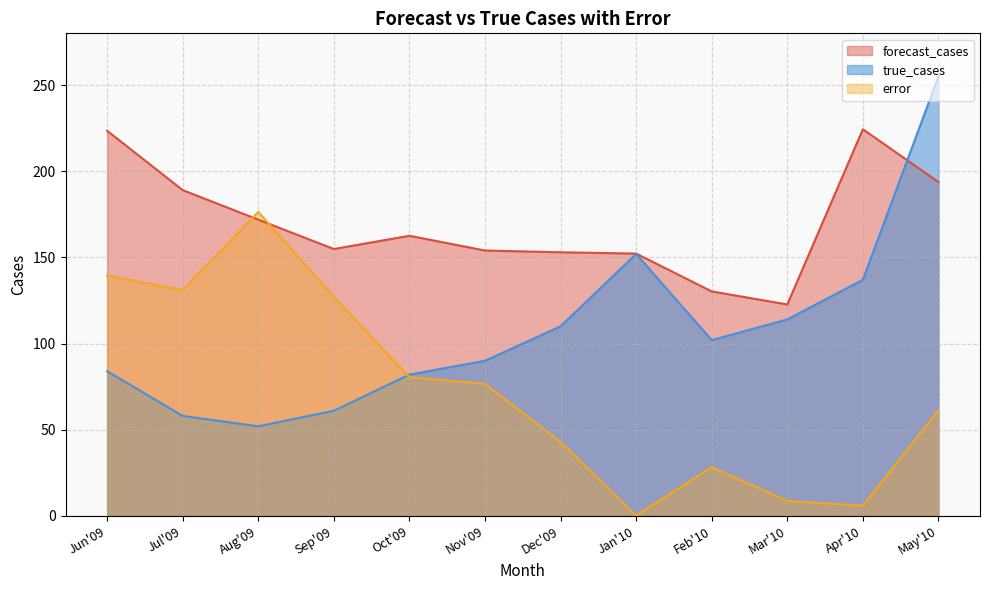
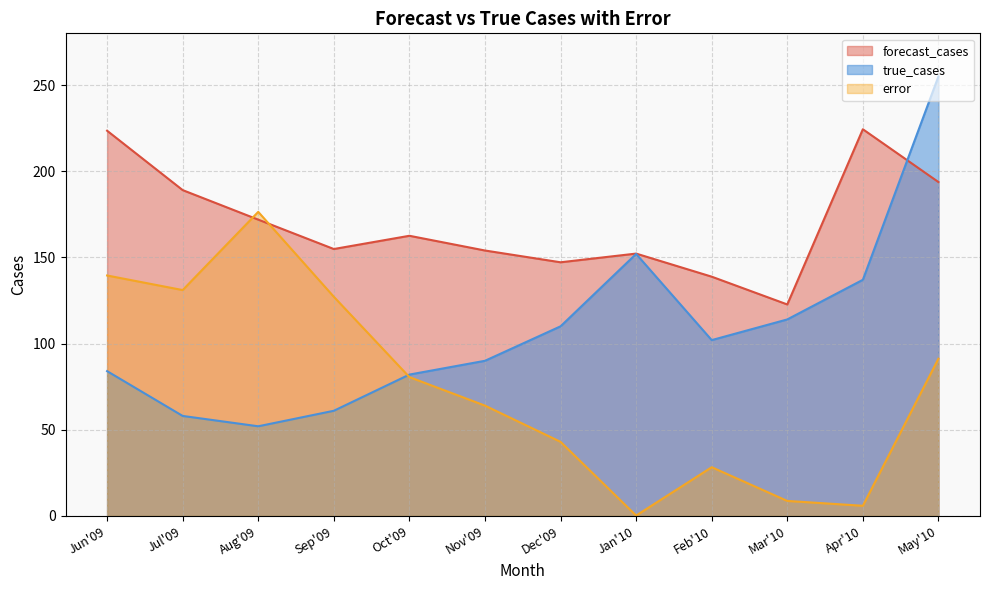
  {
    "forecast_cases": {
      "Jun'09": 223,
      "Jul'09": 189,
      "Aug'09": 172,
      "Sep'09": 155,
      "Oct'09": 163,
      "Nov'09": 154,
-     "Dec'09": 153,
-     "Feb'10": 130,
+     "Dec'09": 147,
+     "Feb'10": 139,
      "Mar'10": 123,
      "Apr'10": 224,
      "May'10": 194
    },
    "true_cases": {
      "Jun'09": 84,
      "Jul'09": 58,
      "Aug'09": 52,
      "Sep'09": 61,
      "Nov'09": 90,
      "Dec'09": 110,
      "Feb'10": 102,
      "Mar'10": 114,
      "Apr'10": 137
    },
    "error": {
      "Jun'09": 139,
      "Jul'09": 131,
      "Aug'09": 176,
      "Sep'09": 127,
-     "Nov'09": 77,
+     "Nov'09": 64,
      "Dec'09": 43,
      "Jan'10": 0,
      "Feb'10": 28,
      "Mar'10": 9,
      "Apr'10": 6,
-     "May'10": 61
+     "May'10": 91
    }
  }
